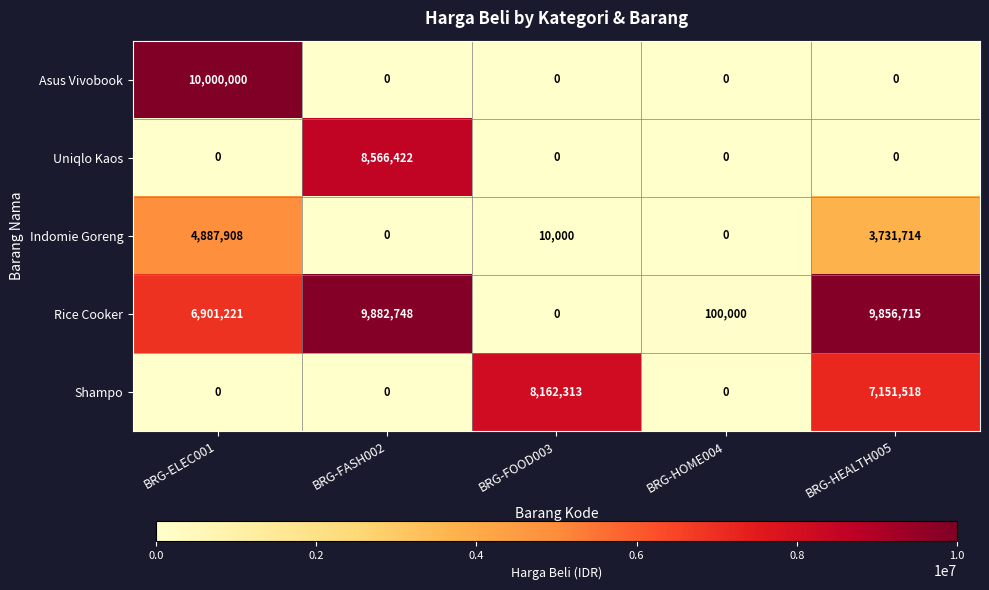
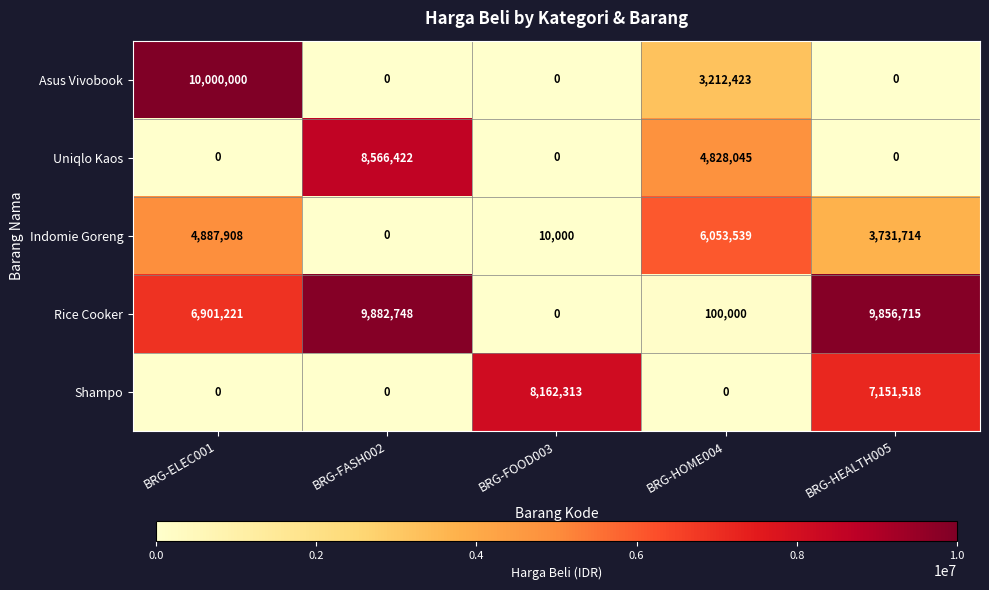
  {
    "Asus Vivobook": {
      "BRG-ELEC001": "10,000,000",
      "BRG-FASH002": "0",
      "BRG-FOOD003": "0",
-     "BRG-HOME004": "0",
+     "BRG-HOME004": "3,212,423",
      "BRG-HEALTH005": "0"
    },
    "Uniqlo Kaos": {
      "BRG-ELEC001": "0",
      "BRG-FASH002": "8,566,422",
      "BRG-FOOD003": "0",
-     "BRG-HOME004": "0",
+     "BRG-HOME004": "4,828,045",
      "BRG-HEALTH005": "0"
    },
    "Indomie Goreng": {
      "BRG-ELEC001": "4,887,908",
      "BRG-FASH002": "0",
      "BRG-FOOD003": "10,000",
-     "BRG-HOME004": "0",
+     "BRG-HOME004": "6,053,539",
      "BRG-HEALTH005": "3,731,714"
    },
    "Rice Cooker": {
      "BRG-ELEC001": "6,901,221",
      "BRG-FASH002": "9,882,748",
      "BRG-FOOD003": "0",
      "BRG-HOME004": "100,000",
      "BRG-HEALTH005": "9,856,715"
    },
    "Shampo": {
      "BRG-ELEC001": "0",
      "BRG-FASH002": "0",
      "BRG-FOOD003": "8,162,313",
      "BRG-HOME004": "0",
      "BRG-HEALTH005": "7,151,518"
    }
  }
